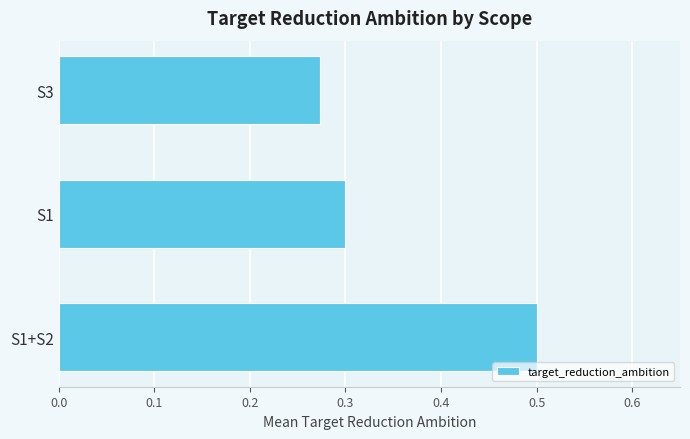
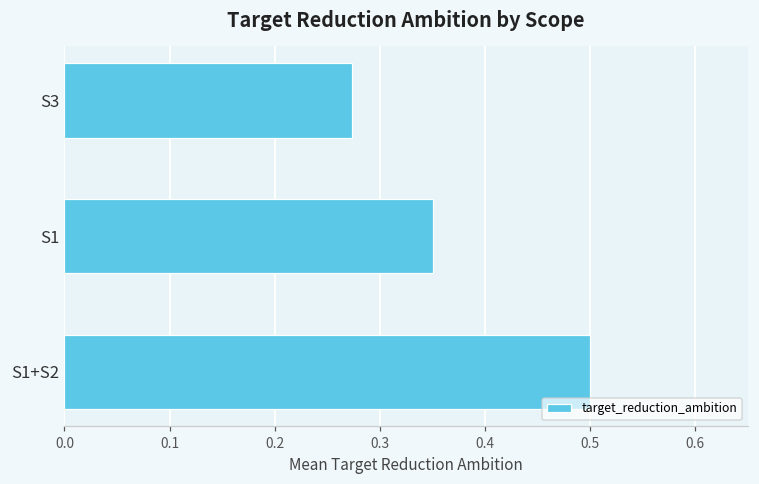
  {
    "S3": 0.27,
-   "S1": 0.30,
+   "S1": 0.35,
    "S1+S2": 0.50
  }
